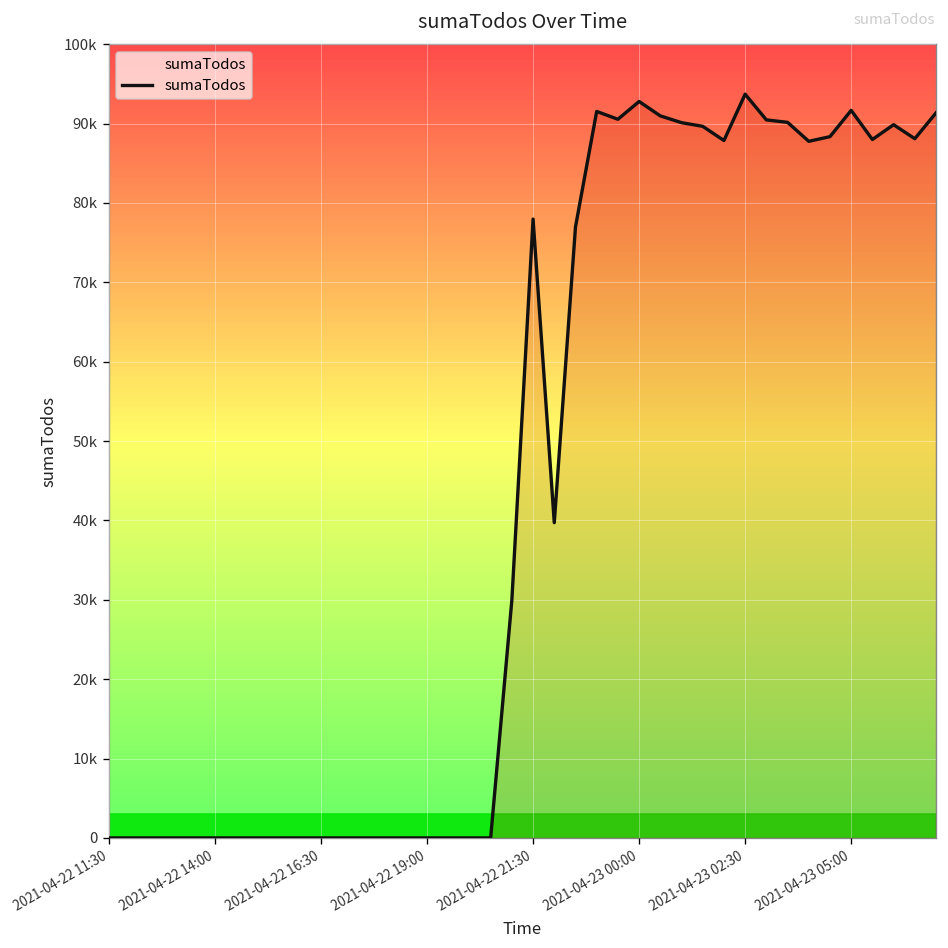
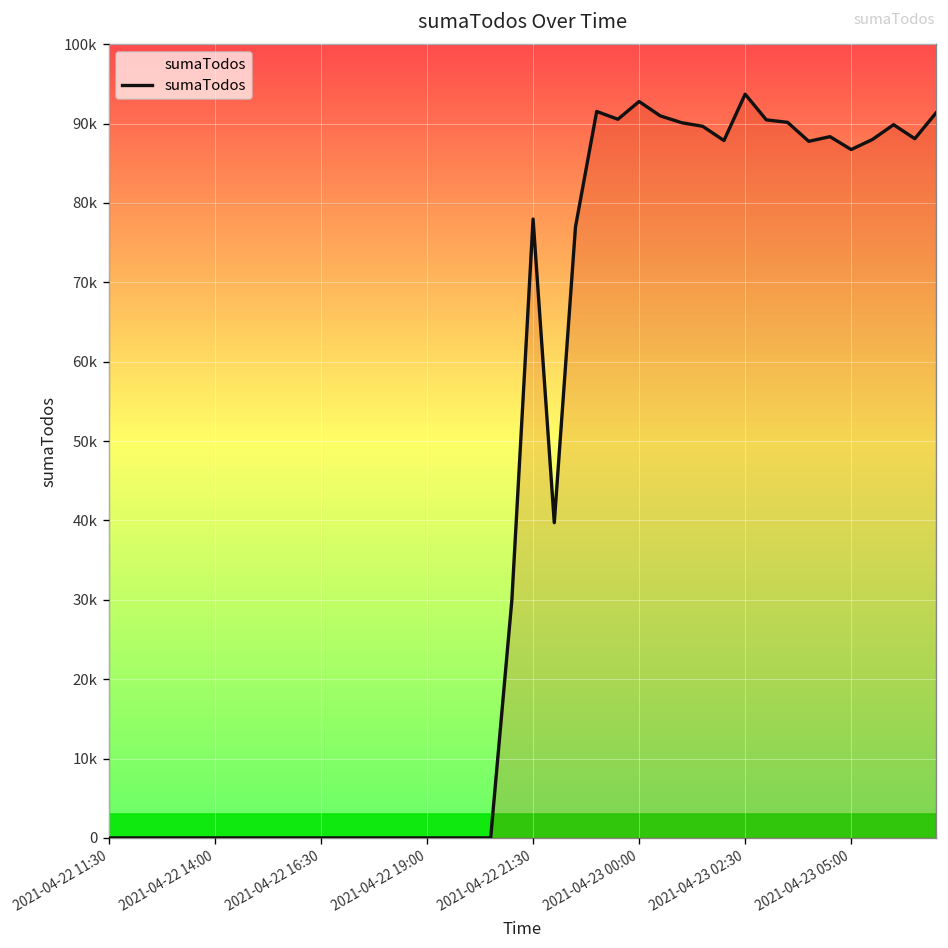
  {
    "2021-04-22 21:30": 78000,
    "2021-04-23 00:00": 93000,
    "2021-04-23 02:30": 94000,
-   "2021-04-23 05:00": 92000
+   "2021-04-23 05:00": 87000
  }
